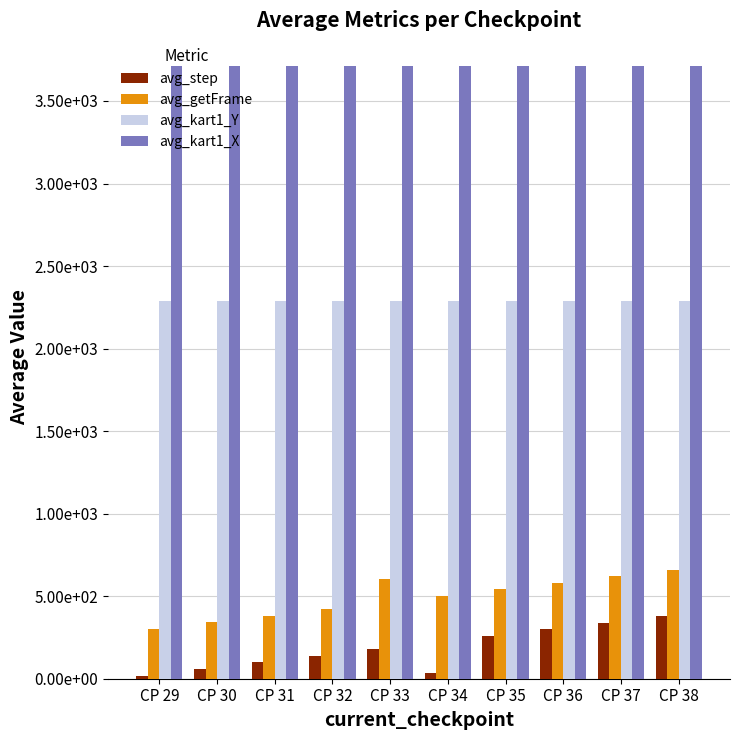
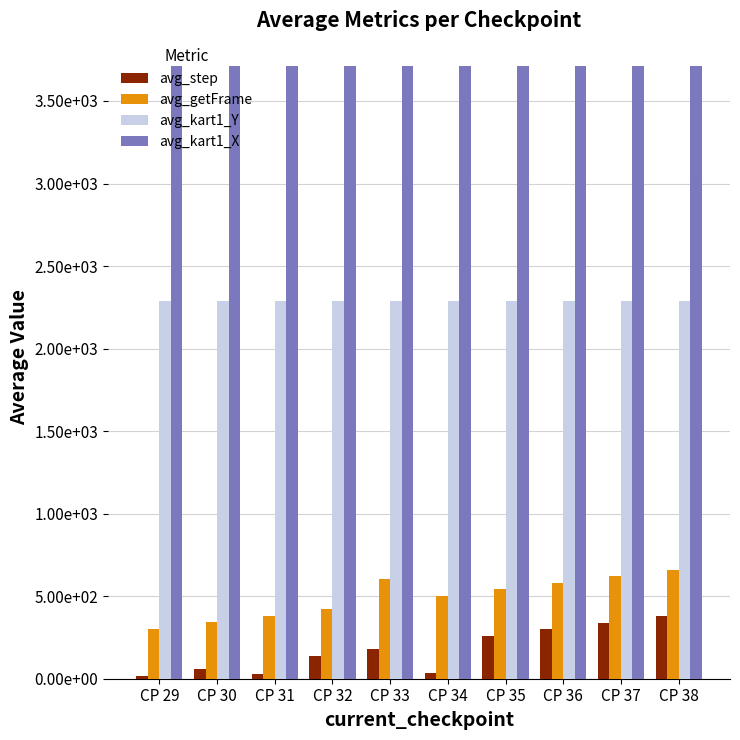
  {
    "avg_step": {
      "CP 29": 20,
      "CP 30": 60,
-     "CP 31": 100,
+     "CP 31": 30,
      "CP 32": 140,
      "CP 33": 180,
      "CP 34": 30,
      "CP 35": 260,
      "CP 36": 300,
      "CP 37": 340,
      "CP 38": 380
    },
    "avg_getFrame": {
      "CP 29": 300,
      "CP 30": 340,
      "CP 31": 380,
      "CP 32": 420,
      "CP 33": 600,
      "CP 34": 500,
      "CP 35": 540,
      "CP 36": 580,
      "CP 37": 620,
      "CP 38": 660
    },
    "avg_kart1_Y": {
      "CP 29": 2290,
      "CP 30": 2290,
      "CP 31": 2290,
      "CP 32": 2290,
      "CP 33": 2290,
      "CP 34": 2290,
      "CP 35": 2290,
      "CP 36": 2290,
      "CP 37": 2290,
      "CP 38": 2290
    },
    "avg_kart1_X": {
      "CP 29": 3710,
      "CP 30": 3710,
      "CP 31": 3710,
      "CP 32": 3710,
      "CP 33": 3710,
      "CP 34": 3710,
      "CP 35": 3710,
      "CP 36": 3710,
      "CP 37": 3710,
      "CP 38": 3710
    }
  }
